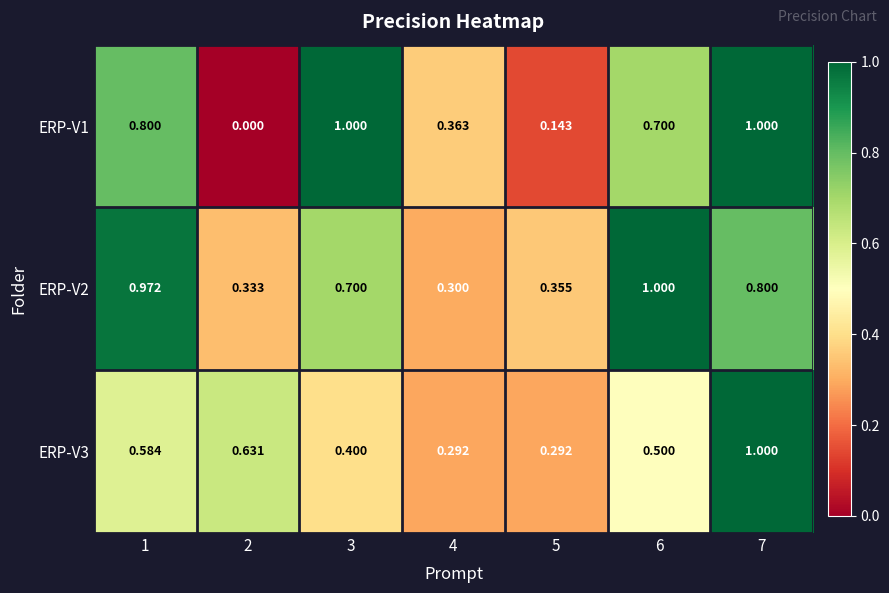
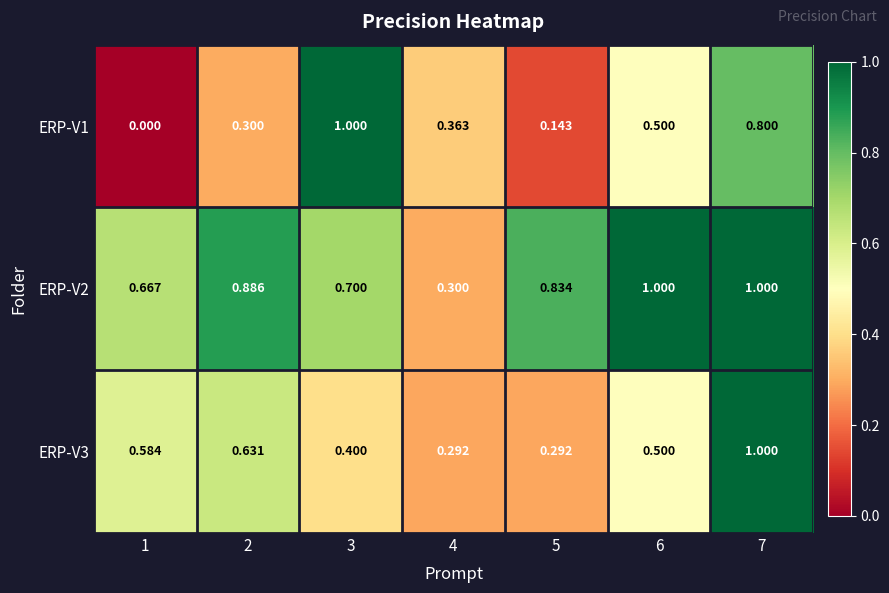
  {
    "ERP-V1": {
-     "1": 0.800,
-     "2": 0.000,
+     "1": 0.000,
+     "2": 0.300,
      "3": 1.000,
      "4": 0.363,
      "5": 0.143,
-     "6": 0.700,
-     "7": 1.000
+     "6": 0.500,
+     "7": 0.800
    },
    "ERP-V2": {
-     "1": 0.972,
-     "2": 0.333,
+     "1": 0.667,
+     "2": 0.886,
      "3": 0.700,
      "4": 0.300,
-     "5": 0.355,
+     "5": 0.834,
      "6": 1.000,
-     "7": 0.800
+     "7": 1.000
    },
    "ERP-V3": {
      "1": 0.584,
      "2": 0.631,
      "3": 0.400,
      "4": 0.292,
      "5": 0.292,
      "6": 0.500,
      "7": 1.000
    }
  }
